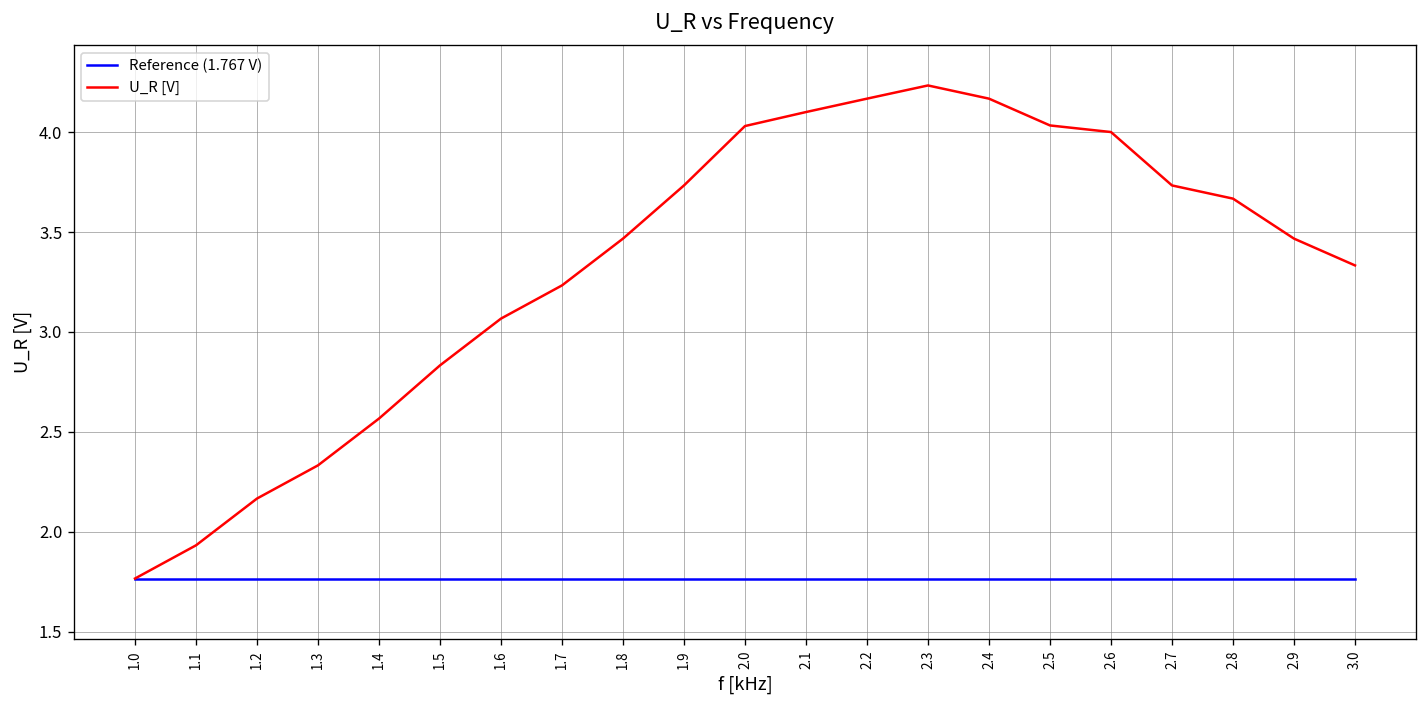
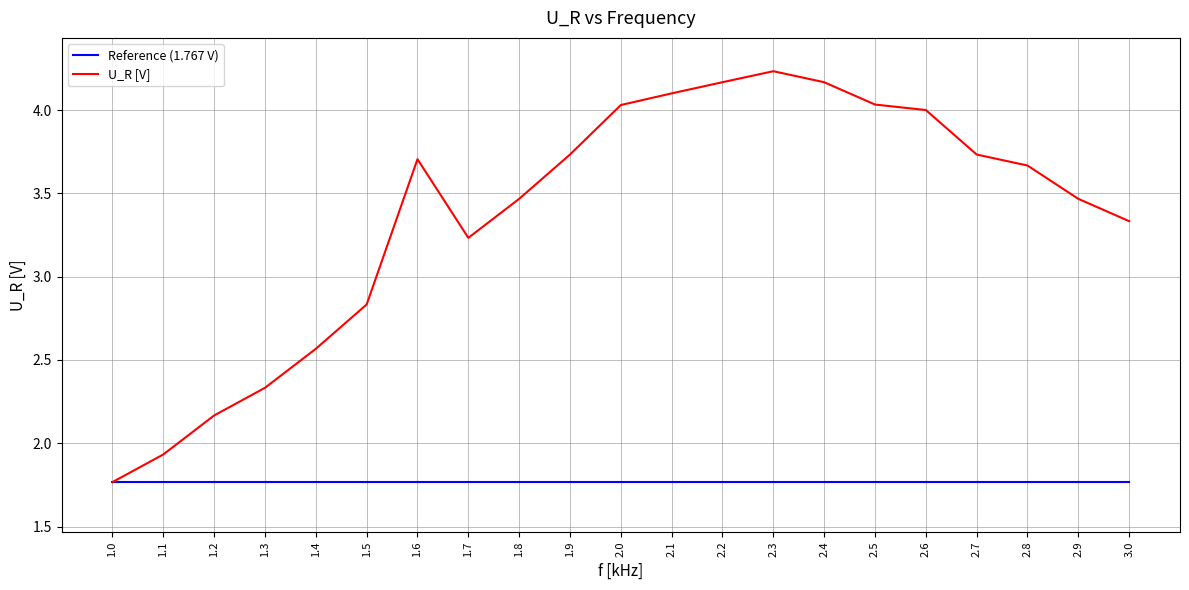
  {
    "Reference (1.767 V)": {
      "1.1": 1.77,
      "1.2": 1.77,
      "1.3": 1.77,
      "1.4": 1.77,
      "1.5": 1.77,
      "1.6": 1.77,
      "1.7": 1.77,
      "1.8": 1.77,
      "1.9": 1.77,
      "2.0": 1.77,
      "2.1": 1.77,
      "2.2": 1.77,
      "2.3": 1.77,
      "2.4": 1.77,
      "2.5": 1.77,
      "2.6": 1.77,
      "2.7": 1.77,
      "2.8": 1.77,
      "2.9": 1.77,
      "3.0": 1.77
    },
    "U_R [V]": {
      "1.1": 1.93,
      "1.2": 2.17,
      "1.3": 2.33,
      "1.4": 2.57,
      "1.5": 2.83,
-     "1.6": 3.07,
+     "1.6": 3.71,
      "1.7": 3.23,
      "1.8": 3.47,
      "1.9": 3.73,
      "2.0": 4.03,
      "2.1": 4.10,
      "2.2": 4.17,
      "2.3": 4.23,
      "2.4": 4.17,
      "2.5": 4.03,
      "2.6": 4.00,
      "2.7": 3.73,
      "2.8": 3.67,
      "2.9": 3.47,
      "3.0": 3.33
    }
  }
